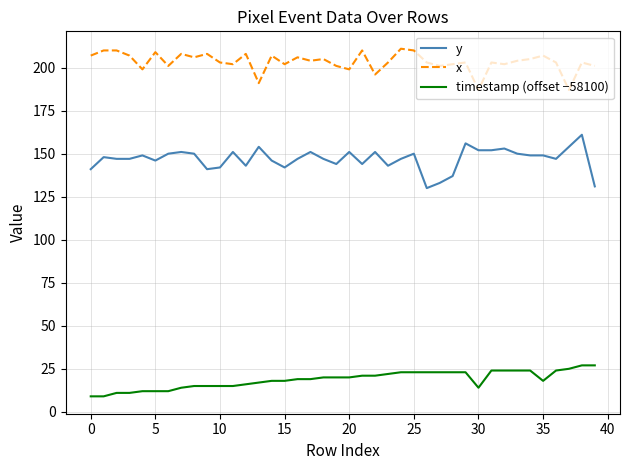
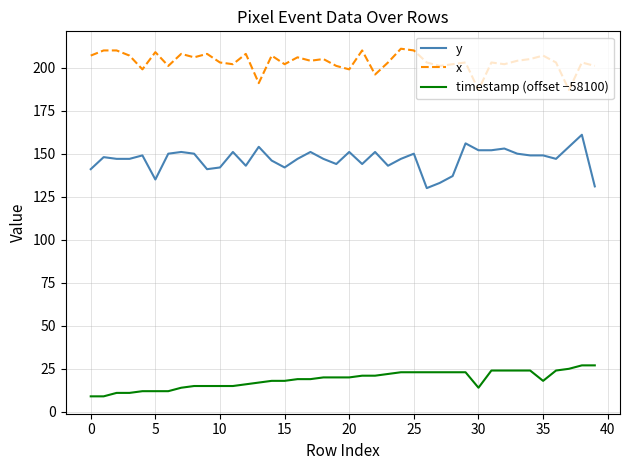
  {
    "y": {
      "0": 141,
-     "5": 146,
+     "5": 135,
      "10": 142,
      "15": 142,
      "20": 151,
      "25": 150,
      "30": 152,
      "35": 149
    },
    "x": {
      "0": 207,
      "5": 209,
      "10": 203,
      "15": 202,
      "20": 199,
      "25": 210
    },
    "timestamp (offset −58100)": {
      "0": 9,
      "5": 12,
      "10": 15,
      "15": 18,
      "20": 20,
      "25": 23,
      "30": 14,
      "35": 18
    }
  }
